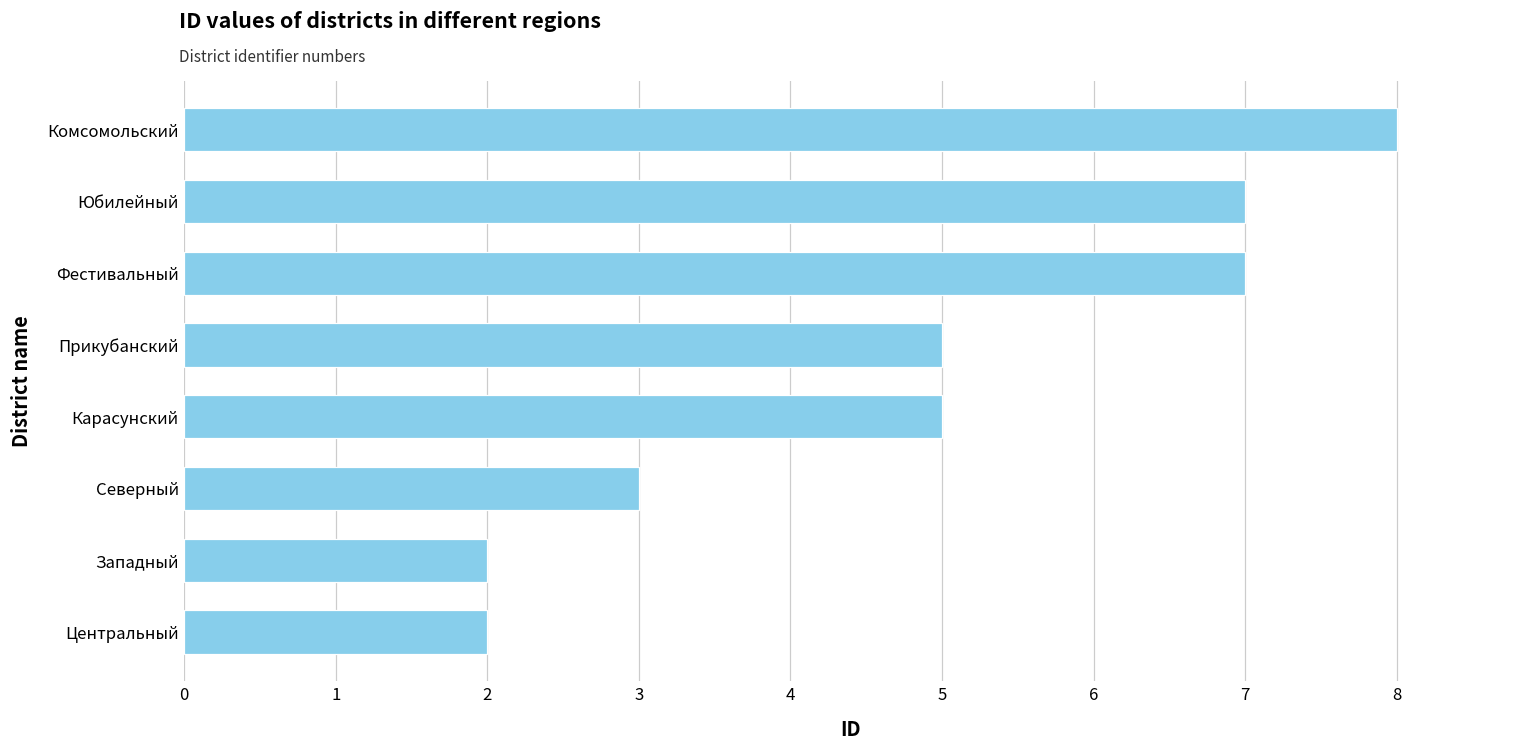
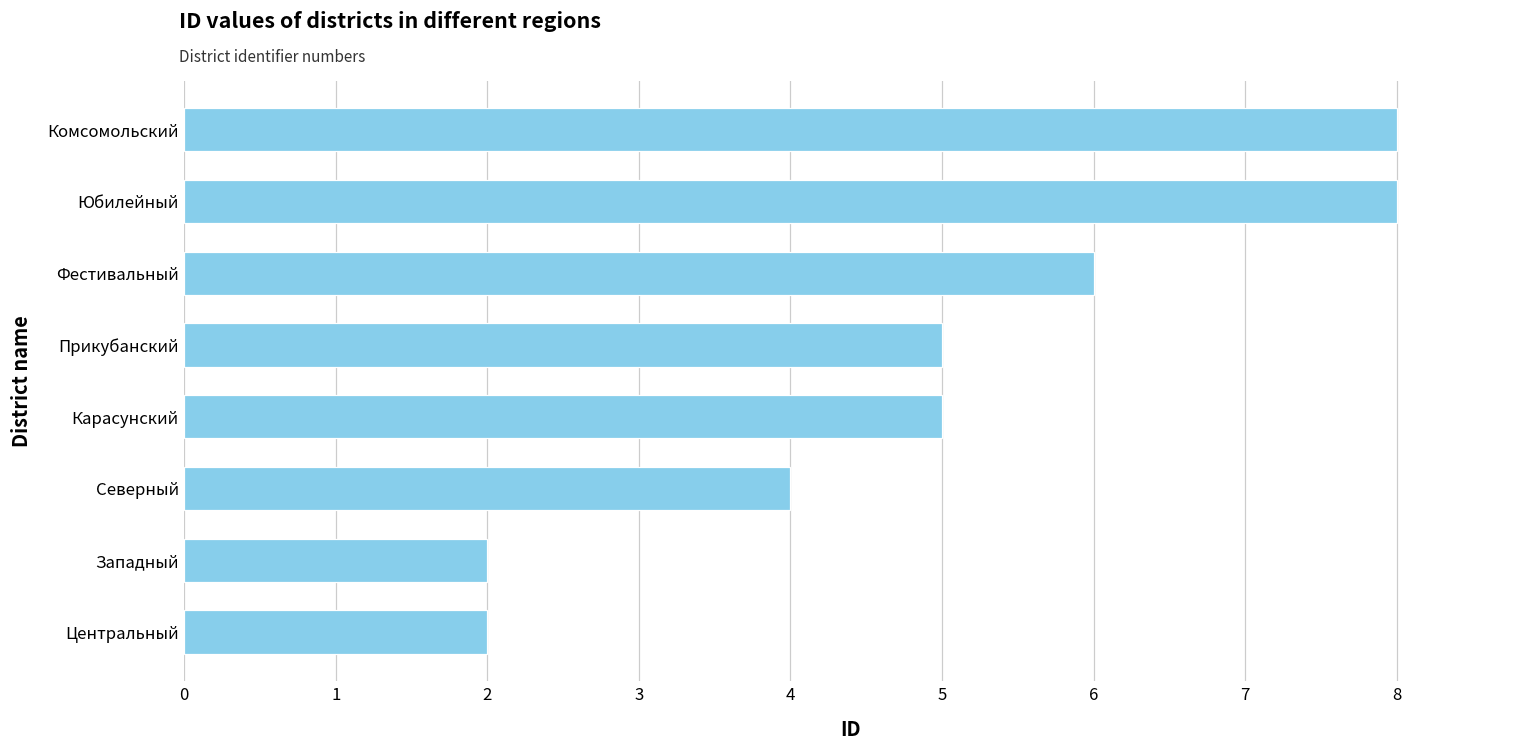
  {
    "Комсомольский": 8,
-   "Юбилейный": 7,
-   "Фестивальный": 7,
+   "Юбилейный": 8,
+   "Фестивальный": 6,
    "Прикубанский": 5,
    "Карасунский": 5,
-   "Северный": 3,
+   "Северный": 4,
    "Западный": 2,
    "Центральный": 2
  }
